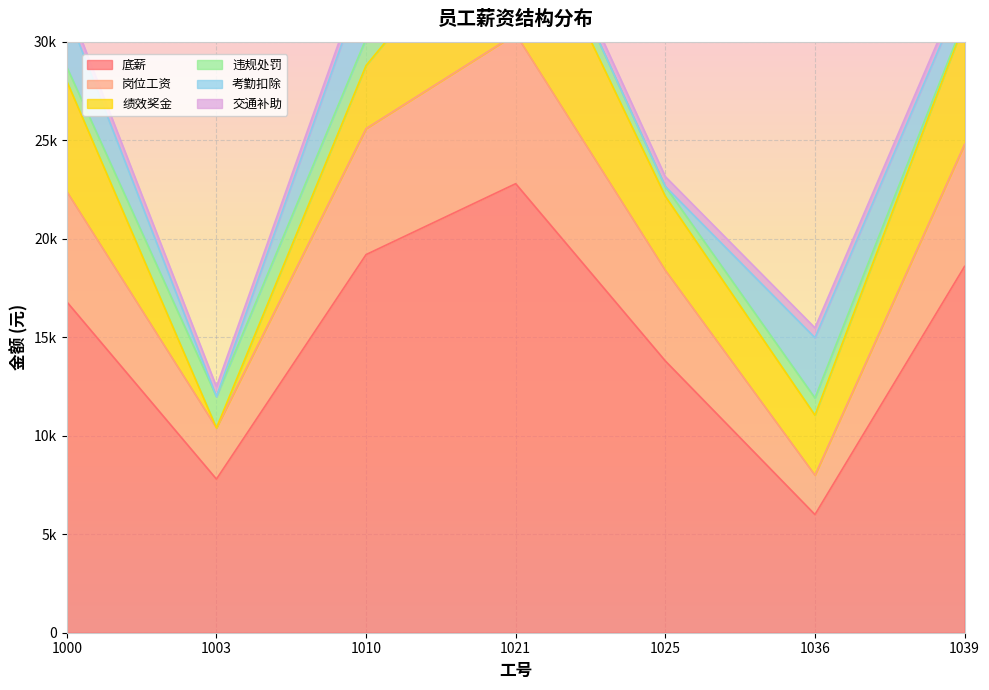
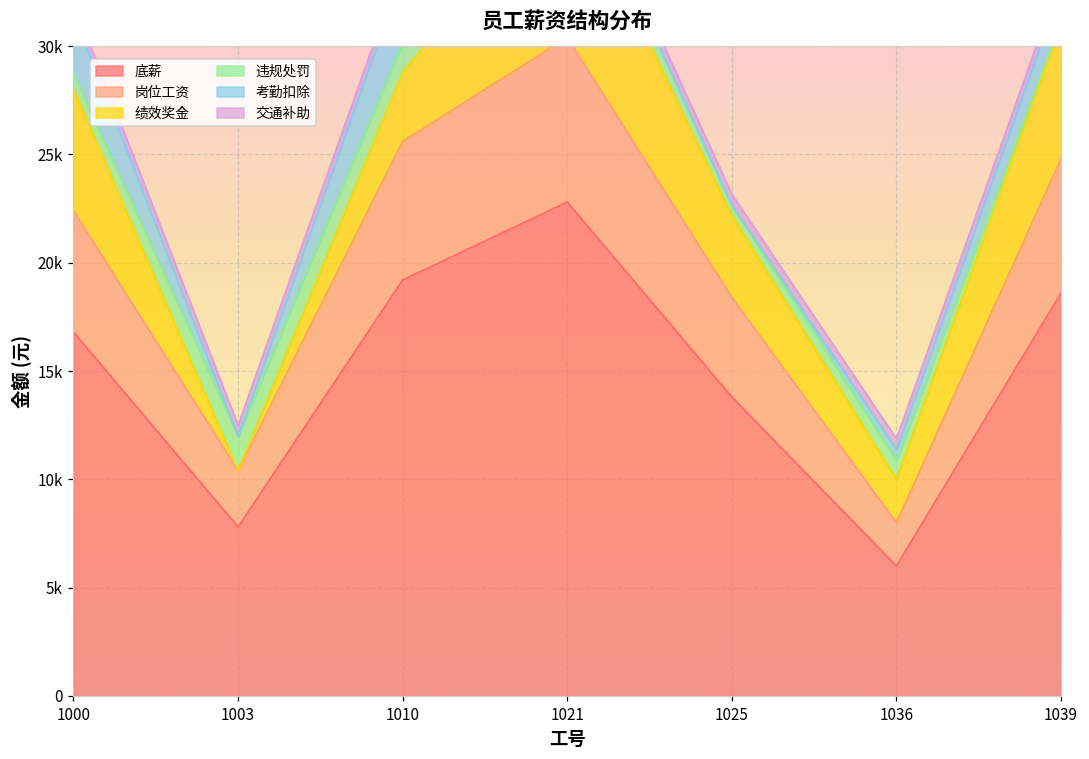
  {
    "绩效奖金": {
      "1000": 5600,
      "1010": 3200,
      "1025": 3800,
-     "1036": 3000
+     "1036": 2000
    },
    "违规处罚": {
      "1000": 700,
      "1036": 900
    },
    "考勤扣除": {
-     "1036": 3100
+     "1036": 500
    },
    "交通补助": {
      "1003": 500,
      "1025": 500,
      "1036": 500
    }
  }
